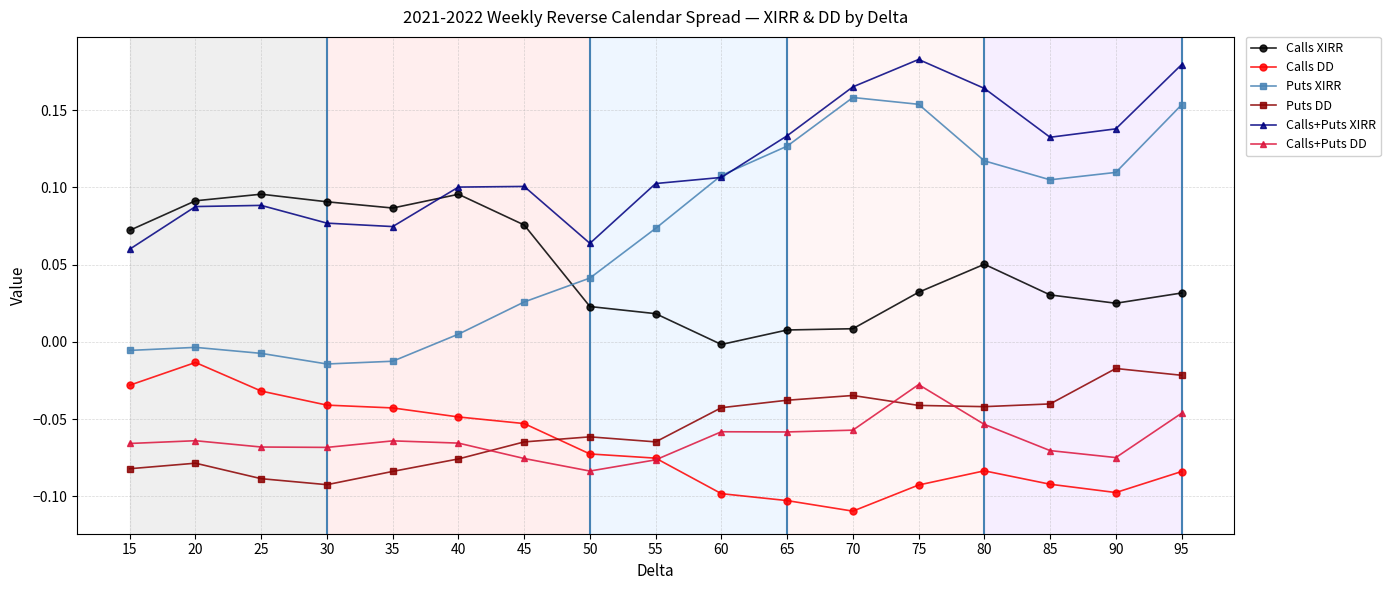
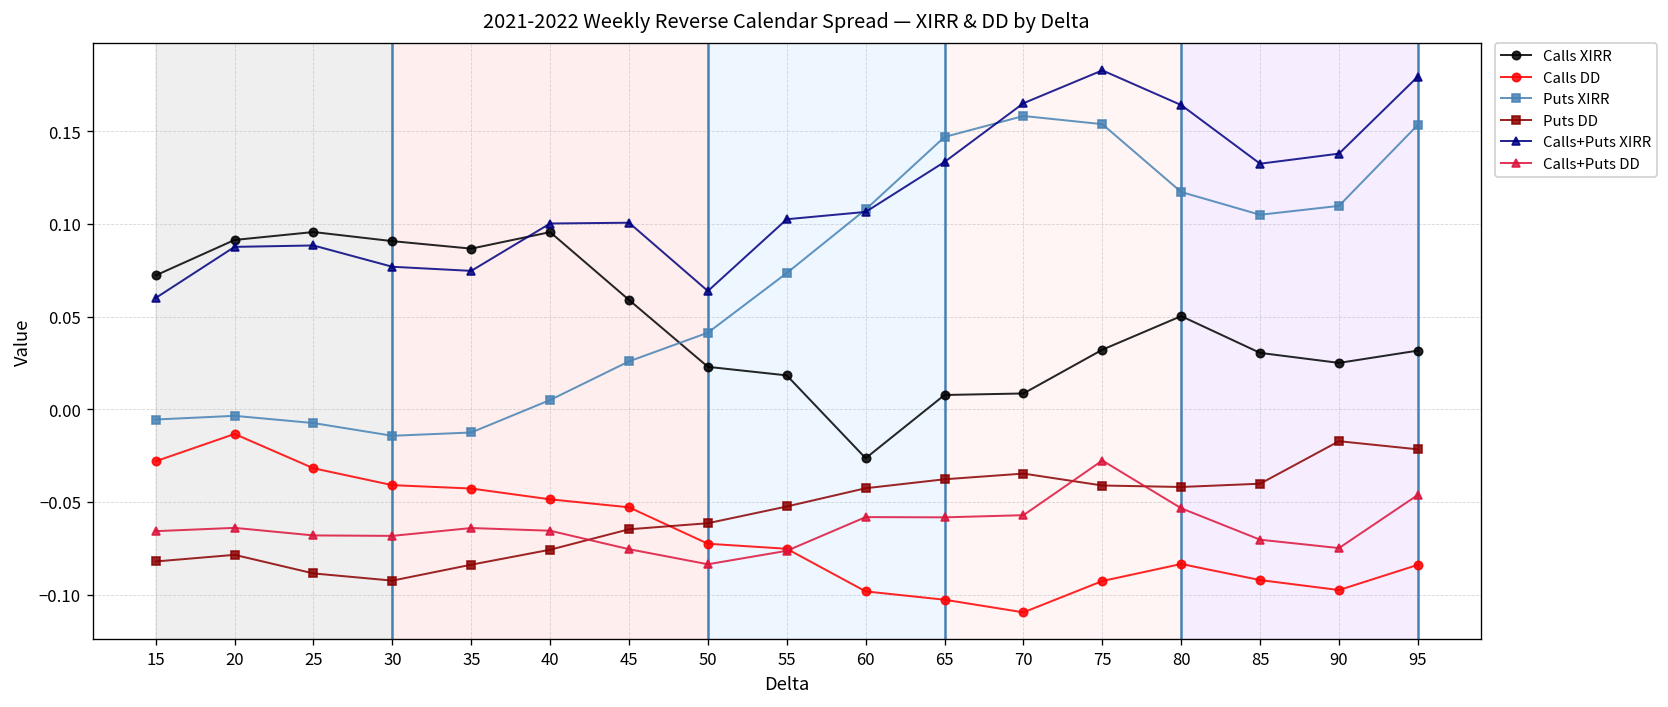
  {
    "Calls XIRR": {
      "15": 0.072,
      "20": 0.091,
      "25": 0.096,
      "30": 0.091,
      "35": 0.087,
      "40": 0.096,
-     "45": 0.076,
+     "45": 0.059,
      "50": 0.023,
      "55": 0.018,
-     "60": -0.002,
+     "60": -0.026,
      "65": 0.008,
      "70": 0.009,
      "75": 0.032,
      "80": 0.050,
      "85": 0.030,
      "90": 0.025,
      "95": 0.032
    },
    "Calls DD": {
      "15": -0.028,
      "20": -0.013,
      "25": -0.032,
      "30": -0.041,
      "35": -0.043,
      "40": -0.049,
      "45": -0.053,
      "50": -0.073,
      "60": -0.098,
      "65": -0.103,
      "70": -0.110,
      "75": -0.093,
      "80": -0.083,
      "85": -0.092,
      "90": -0.098,
      "95": -0.084
    },
    "Puts XIRR": {
      "15": -0.006,
      "20": -0.004,
      "25": -0.007,
      "30": -0.014,
      "35": -0.013,
      "40": 0.005,
      "45": 0.026,
      "50": 0.041,
      "55": 0.074,
-     "65": 0.127,
+     "65": 0.147,
      "70": 0.158,
      "75": 0.154,
      "80": 0.117,
      "85": 0.105,
      "90": 0.110,
      "95": 0.153
    },
    "Puts DD": {
      "15": -0.082,
      "20": -0.079,
      "25": -0.089,
      "30": -0.092,
      "35": -0.084,
      "40": -0.076,
      "45": -0.065,
      "50": -0.061,
-     "55": -0.065,
+     "55": -0.052,
      "60": -0.043,
      "65": -0.038,
      "70": -0.035,
      "75": -0.041,
      "80": -0.042,
      "85": -0.040,
      "90": -0.017,
      "95": -0.022
    },
    "Calls+Puts XIRR": {
      "15": 0.060,
      "20": 0.088,
      "25": 0.088,
      "30": 0.077,
      "35": 0.075,
      "40": 0.100,
      "45": 0.101,
      "50": 0.064,
      "55": 0.103,
      "65": 0.133,
      "70": 0.165,
      "75": 0.183,
      "80": 0.164,
      "85": 0.133,
      "90": 0.138,
      "95": 0.180
    },
    "Calls+Puts DD": {
      "15": -0.066,
      "20": -0.064,
      "25": -0.068,
      "30": -0.068,
      "35": -0.064,
      "40": -0.066,
      "45": -0.075,
      "50": -0.084,
      "60": -0.058,
      "65": -0.058,
      "70": -0.057,
      "75": -0.028,
      "80": -0.053,
      "85": -0.070,
      "90": -0.075,
      "95": -0.046
    }
  }
